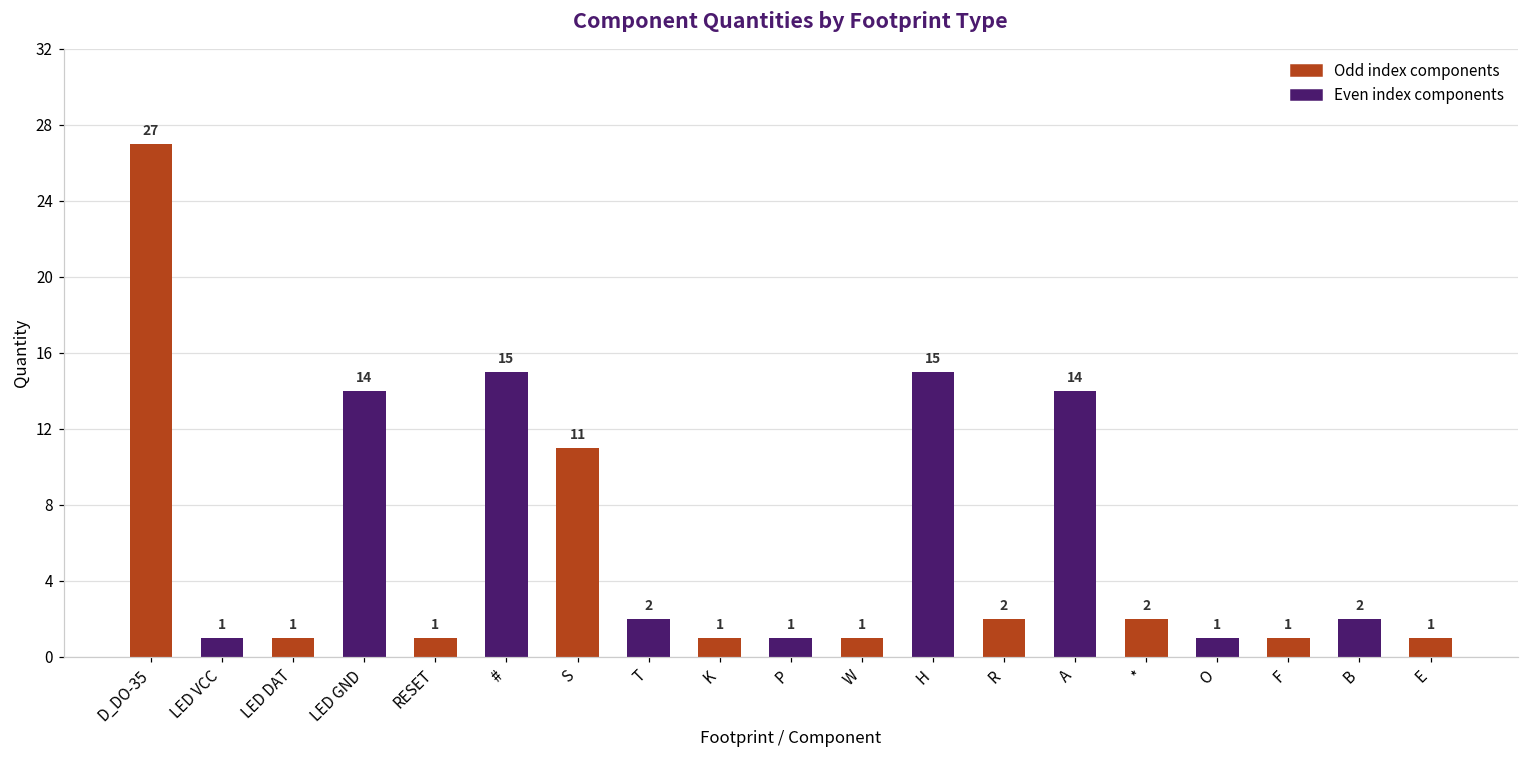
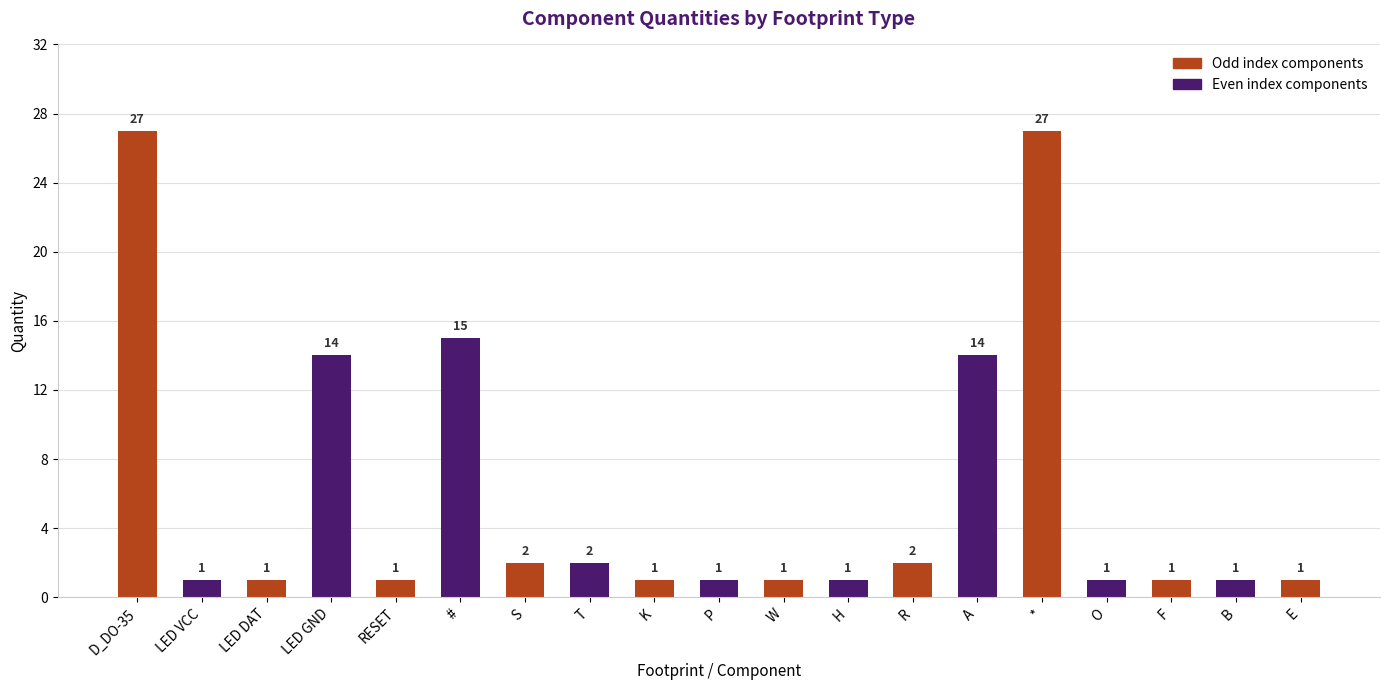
  {
    "D_DO-35": 27,
    "LED VCC": 1,
    "LED DAT": 1,
    "LED GND": 14,
    "RESET": 1,
    "#": 15,
-   "S": 11,
+   "S": 2,
    "T": 2,
    "K": 1,
    "P": 1,
    "W": 1,
-   "H": 15,
+   "H": 1,
    "R": 2,
    "A": 14,
-   "*": 2,
+   "*": 27,
    "O": 1,
    "F": 1,
-   "B": 2,
+   "B": 1,
    "E": 1
  }
